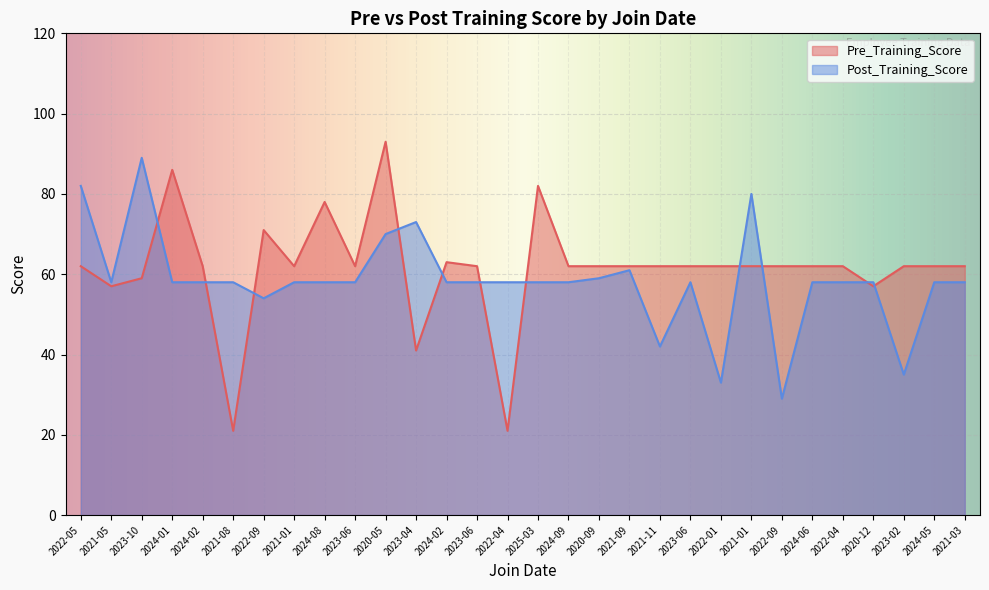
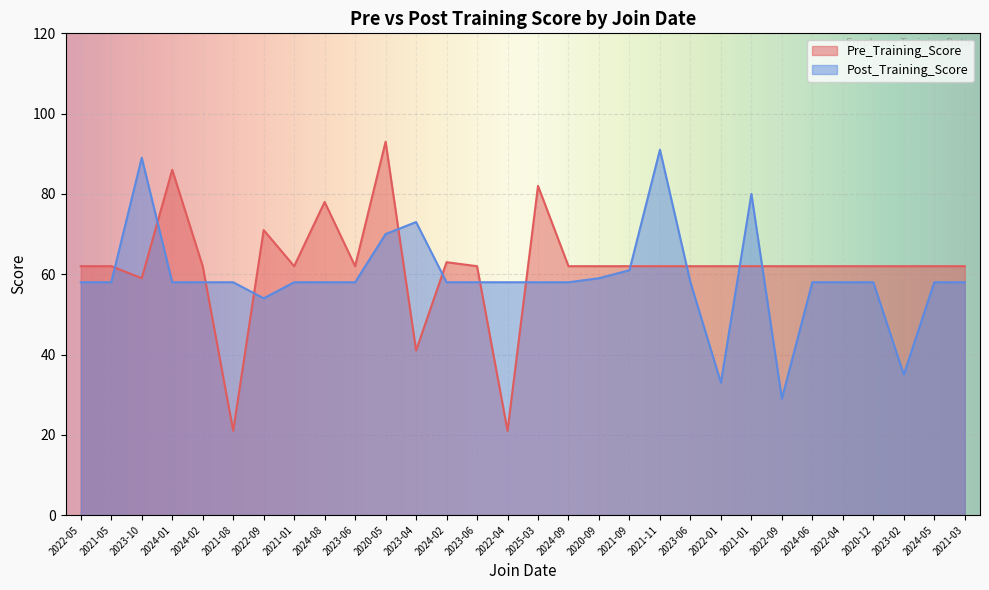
  {
    "Pre_Training_Score": {
      "2022-05": 62,
-     "2021-05": 57,
+     "2021-05": 62,
      "2023-10": 59,
      "2024-01": 86,
      "2021-08": 21,
      "2024-08": 78,
      "2020-05": 93,
      "2023-04": 41,
      "2025-03": 82,
      "2024-09": 62,
      "2020-09": 62,
      "2021-09": 62,
      "2021-11": 62,
      "2022-01": 62,
      "2024-06": 62,
-     "2020-12": 57,
+     "2020-12": 62,
      "2023-02": 62,
      "2024-05": 62,
      "2021-03": 62
    },
    "Post_Training_Score": {
-     "2022-05": 82,
+     "2022-05": 58,
      "2021-05": 58,
      "2023-10": 89,
      "2024-01": 58,
      "2021-08": 58,
      "2024-08": 58,
      "2020-05": 70,
      "2023-04": 73,
      "2025-03": 58,
      "2024-09": 58,
      "2020-09": 59,
      "2021-09": 61,
-     "2021-11": 42,
+     "2021-11": 91,
      "2022-01": 33,
      "2024-06": 58,
      "2020-12": 58,
      "2023-02": 35,
      "2024-05": 58,
      "2021-03": 58
    }
  }
